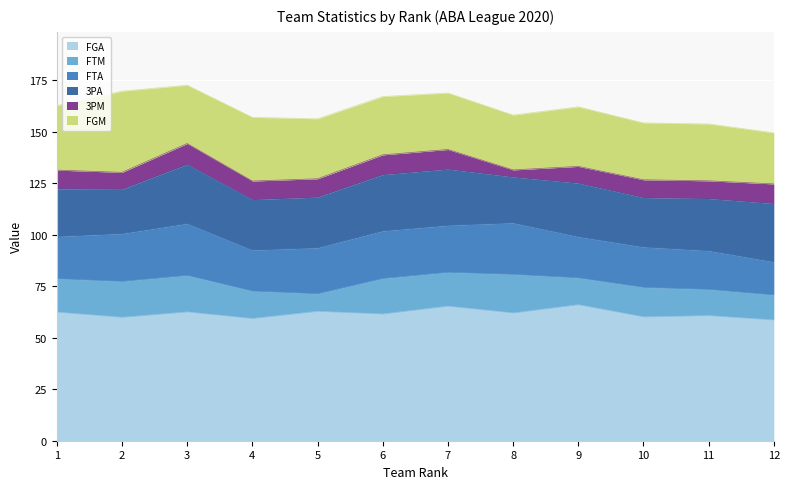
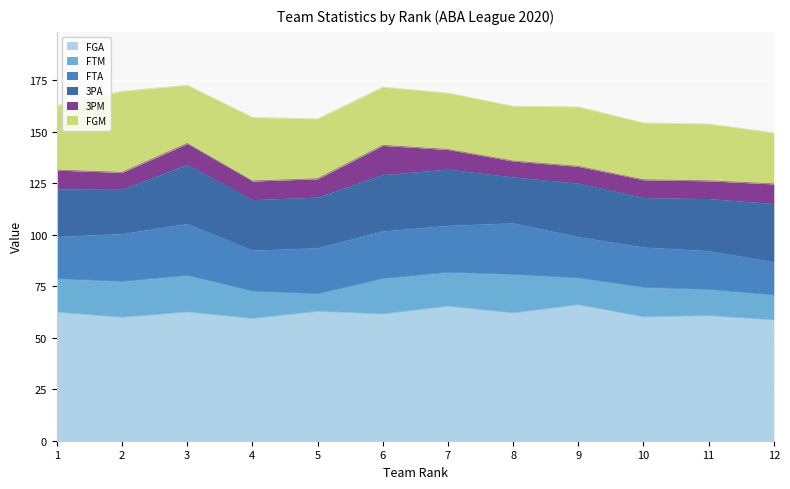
  {
    "FGA": {
      "1": 62,
      "2": 60,
      "3": 63,
      "4": 59,
      "5": 63,
      "6": 62,
      "7": 65,
      "8": 62,
      "9": 66,
      "10": 60,
      "11": 61,
      "12": 59
    },
    "FTM": {
      "1": 16,
      "2": 17,
      "3": 18,
      "4": 13,
      "5": 9,
      "6": 17,
      "7": 16,
      "8": 19,
      "9": 13,
      "10": 14,
      "11": 13,
      "12": 12
    },
    "3PM": {
      "1": 9,
      "2": 8,
      "3": 10,
      "4": 9,
      "5": 9,
-     "6": 10,
+     "6": 14,
      "7": 10,
-     "8": 3,
+     "8": 8,
      "9": 8,
      "10": 9,
      "11": 9,
      "12": 10
    },
    "FGM": {
      "1": 31,
      "2": 39,
      "3": 28,
      "4": 31,
      "5": 29,
      "6": 28,
      "7": 27,
      "8": 27,
      "9": 29,
      "10": 28,
      "11": 28,
      "12": 25
    }
  }
